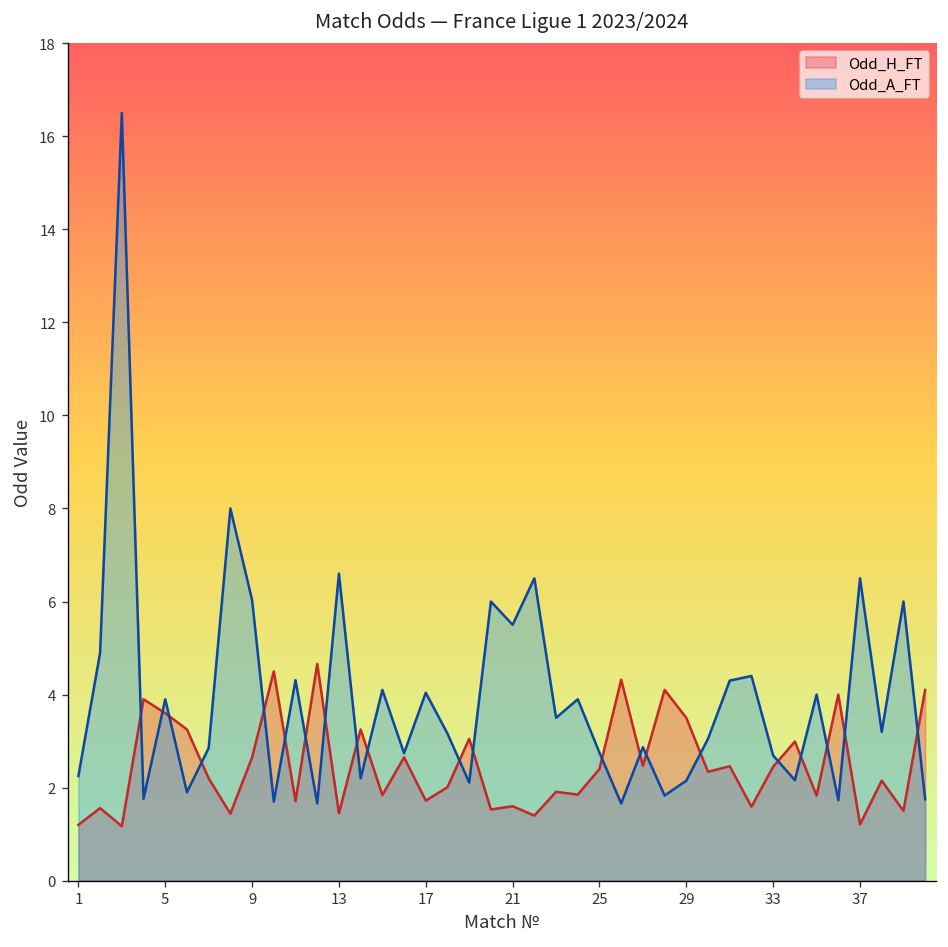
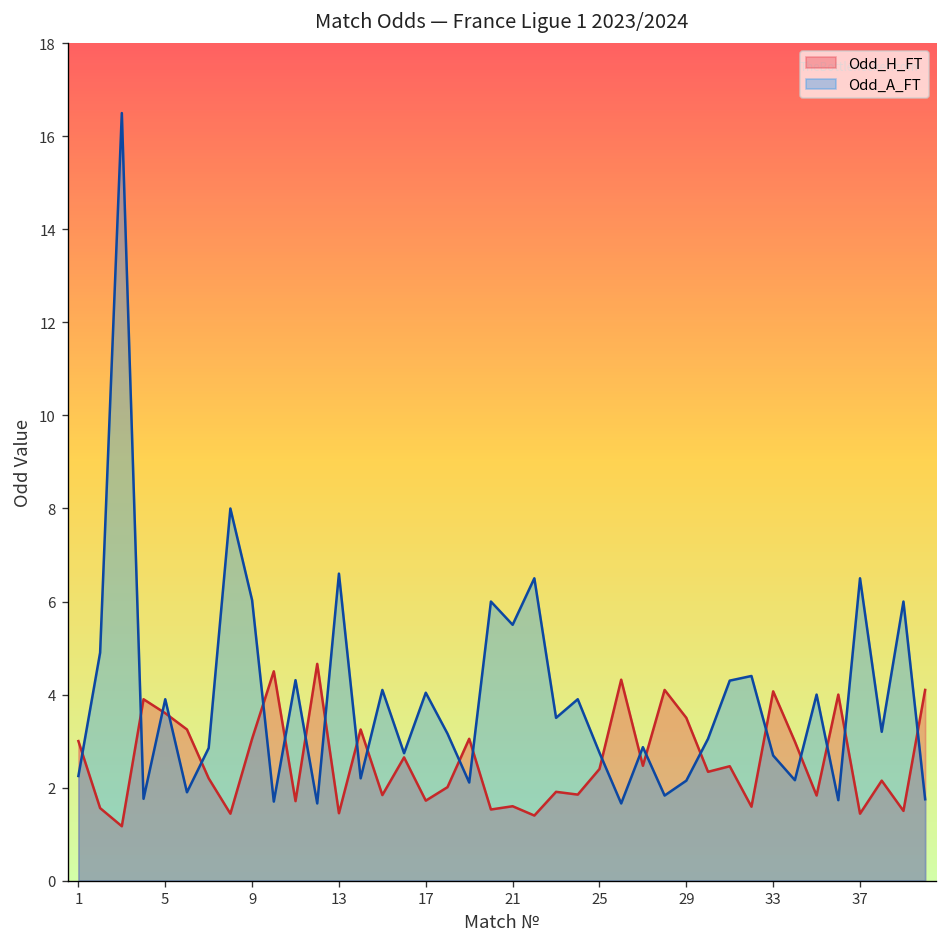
  {
    "Odd_H_FT": {
-     "1": 1.2,
+     "1": 3.0,
      "5": 3.6,
-     "9": 2.7,
+     "9": 3.1,
      "13": 1.5,
      "17": 1.7,
      "21": 1.6,
      "25": 2.4,
      "29": 3.5,
-     "33": 2.5,
-     "37": 1.2
+     "33": 4.1,
+     "37": 1.4
    },
    "Odd_A_FT": {
      "1": 2.3,
      "5": 3.9,
      "9": 6.0,
      "13": 6.6,
      "17": 4.0,
      "21": 5.5,
      "25": 2.8,
      "29": 2.2,
      "33": 2.7,
      "37": 6.5
    }
  }
